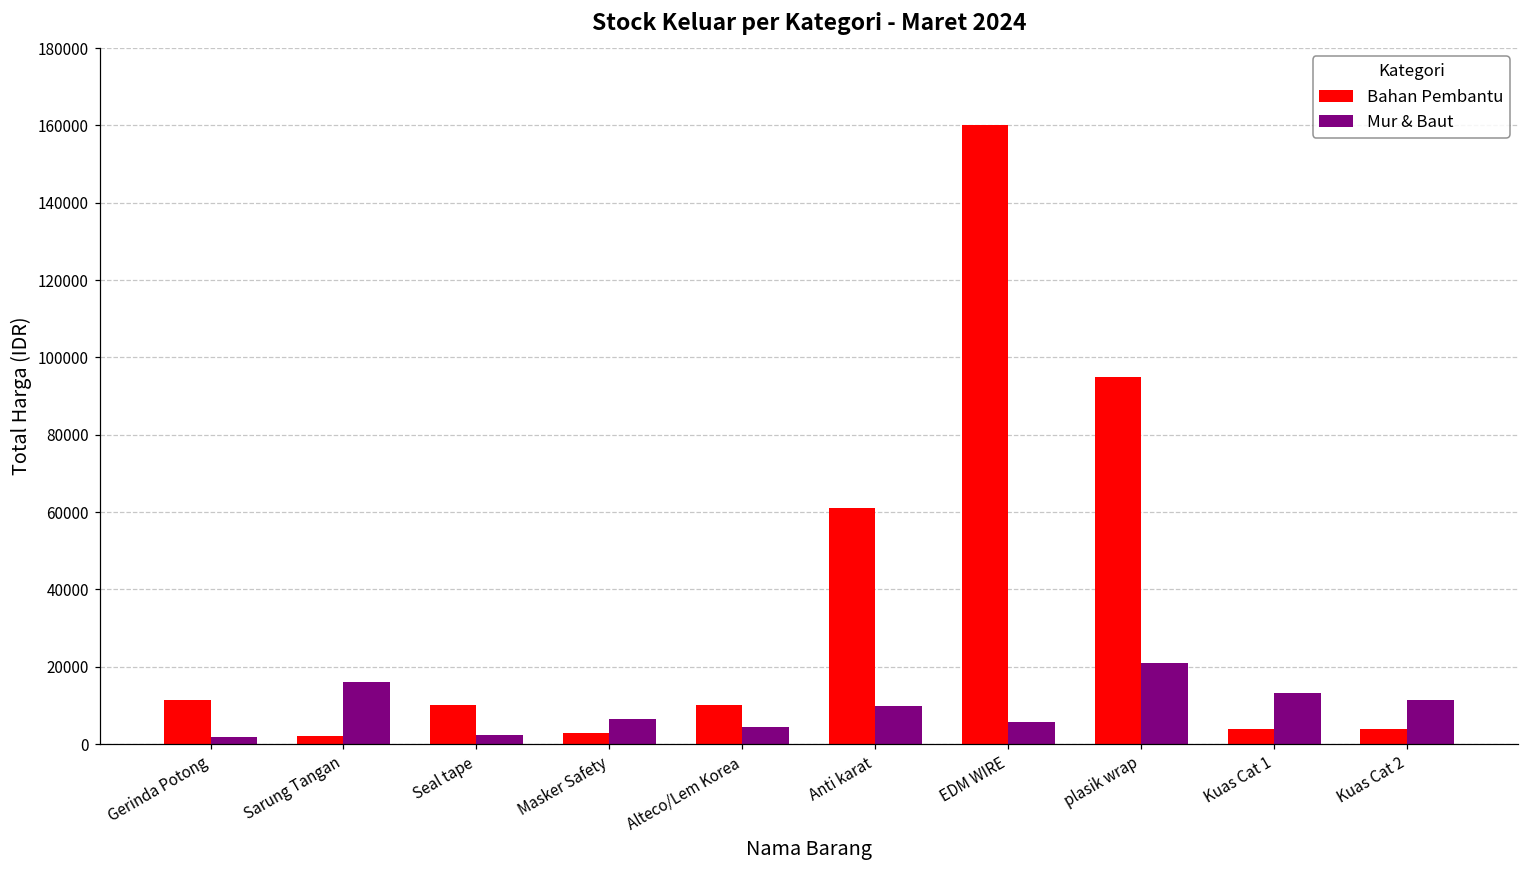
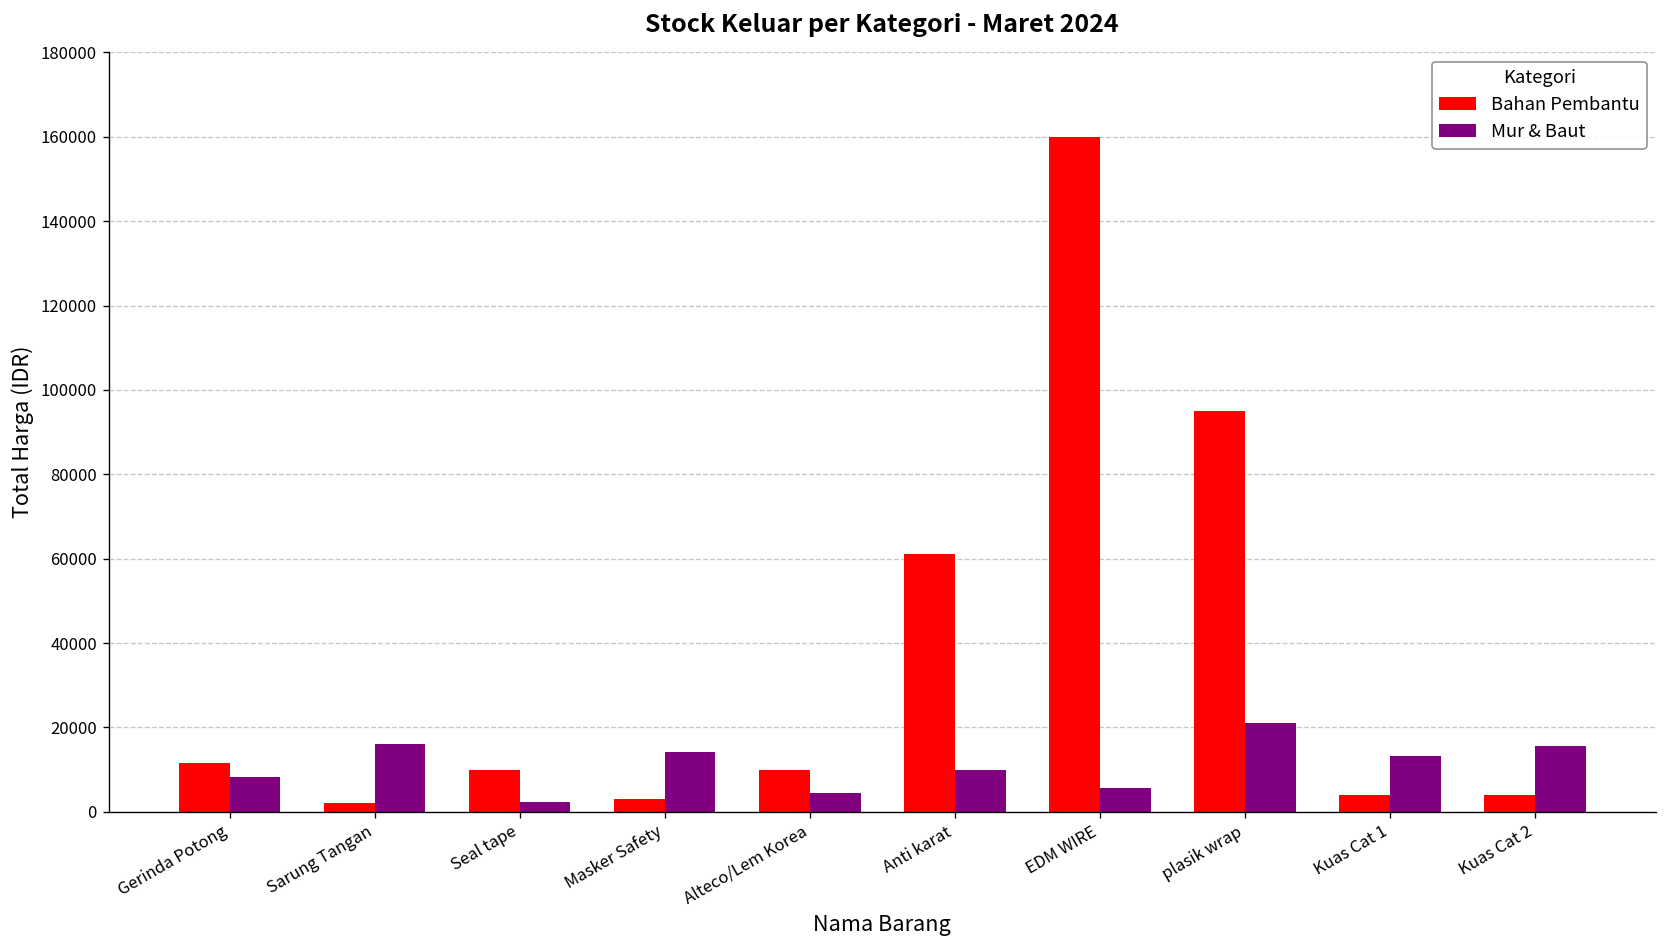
  {
    "Bahan Pembantu": {
      "Gerinda Potong": 12000,
      "Sarung Tangan": 2000,
      "Seal tape": 10000,
      "Masker Safety": 3000,
      "Alteco/Lem Korea": 10000,
      "Anti karat": 61000,
      "EDM WIRE": 160000,
      "plasik wrap": 95000,
      "Kuas Cat 1": 4000,
      "Kuas Cat 2": 4000
    },
    "Mur & Baut": {
-     "Gerinda Potong": 2000,
+     "Gerinda Potong": 8000,
      "Sarung Tangan": 16000,
      "Seal tape": 2000,
-     "Masker Safety": 7000,
+     "Masker Safety": 14000,
      "Alteco/Lem Korea": 4000,
      "Anti karat": 10000,
      "EDM WIRE": 6000,
      "plasik wrap": 21000,
      "Kuas Cat 1": 13000,
-     "Kuas Cat 2": 11000
+     "Kuas Cat 2": 16000
    }
  }
